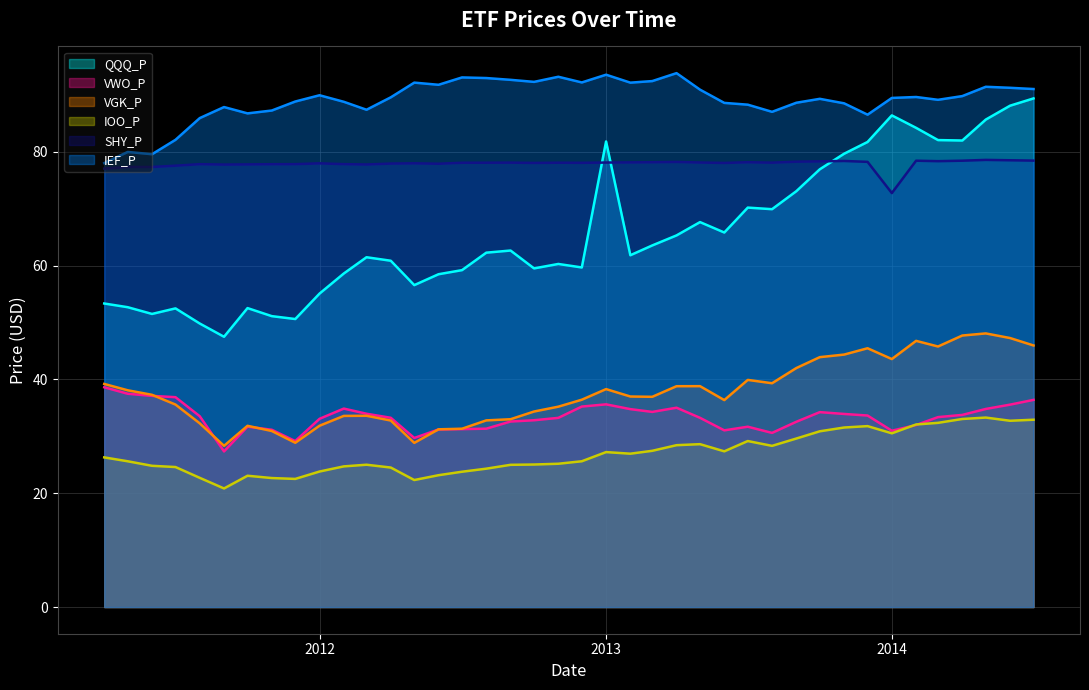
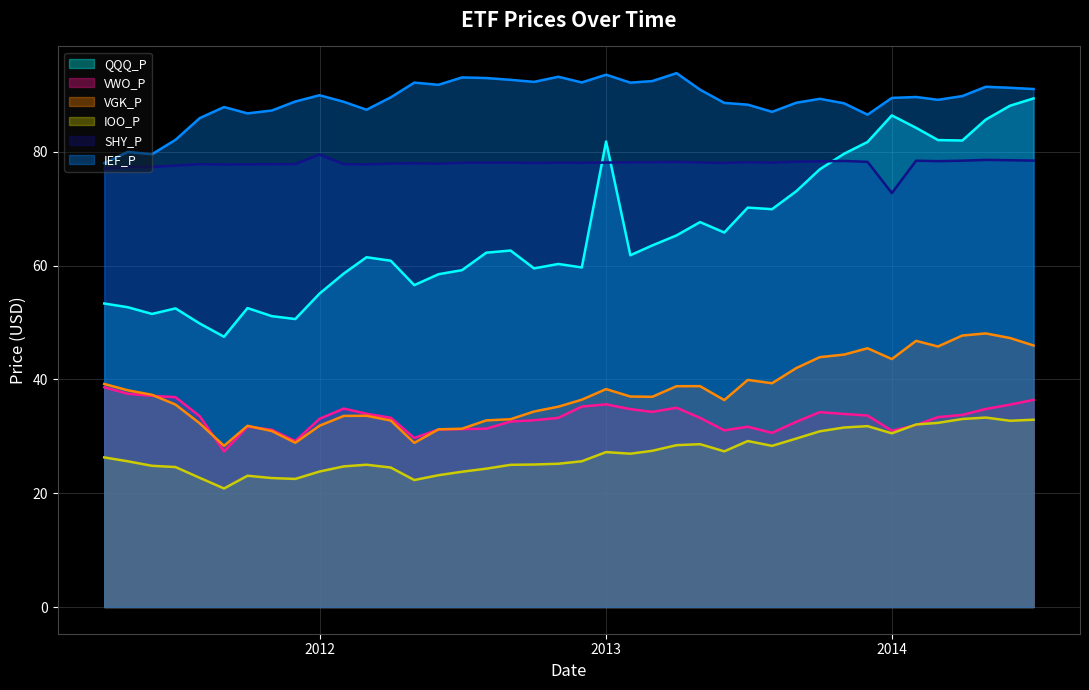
  {
    "QQQ_P": {
      "2012": 55,
      "2013": 82,
      "2014": 86
    },
    "VWO_P": {
      "2012": 33,
      "2013": 36,
      "2014": 31
    },
    "SHY_P": {
-     "2012": 78,
+     "2012": 80,
      "2013": 78,
      "2014": 73
    },
    "IEF_P": {
      "2012": 90,
      "2013": 94,
      "2014": 89
    }
  }
